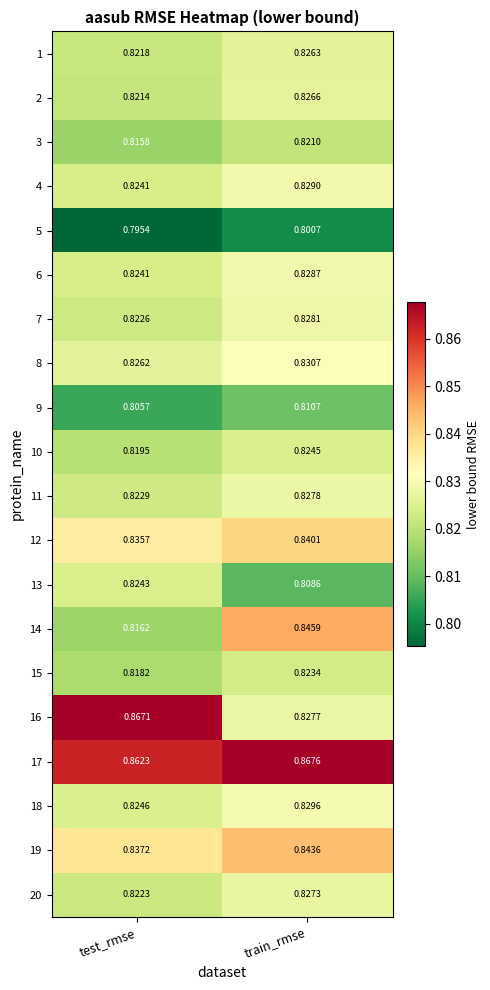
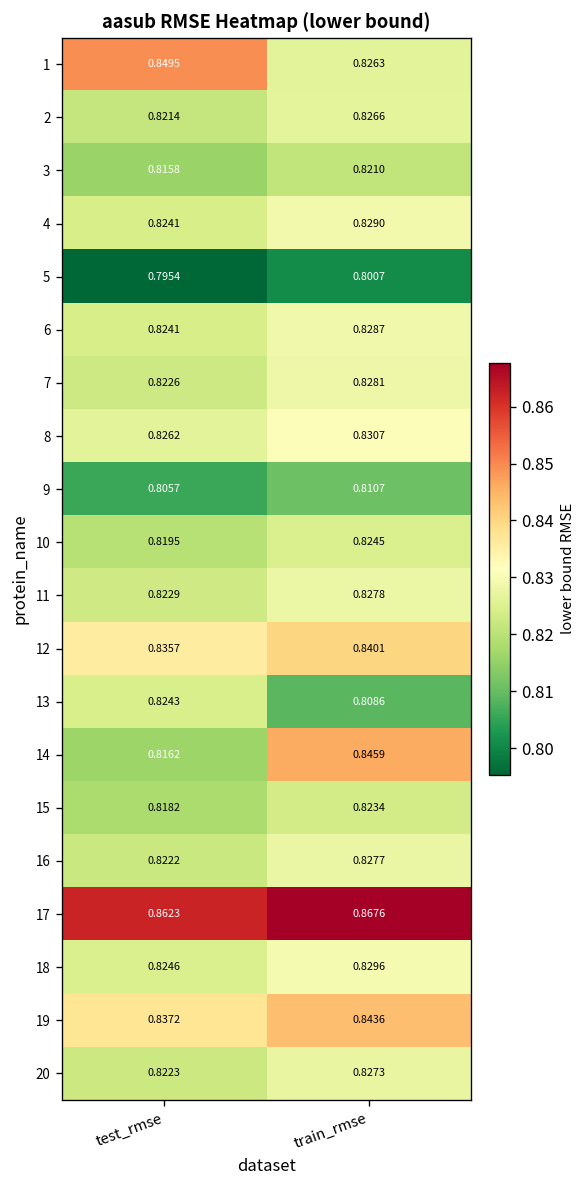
  {
    "1": {
-     "test_rmse": 0.8218,
+     "test_rmse": 0.8495,
      "train_rmse": 0.8263
    },
    "2": {
      "test_rmse": 0.8214,
      "train_rmse": 0.8266
    },
    "3": {
      "test_rmse": 0.8158,
      "train_rmse": 0.8210
    },
    "4": {
      "test_rmse": 0.8241,
      "train_rmse": 0.8290
    },
    "5": {
      "test_rmse": 0.7954,
      "train_rmse": 0.8007
    },
    "6": {
      "test_rmse": 0.8241,
      "train_rmse": 0.8287
    },
    "7": {
      "test_rmse": 0.8226,
      "train_rmse": 0.8281
    },
    "8": {
      "test_rmse": 0.8262,
      "train_rmse": 0.8307
    },
    "9": {
      "test_rmse": 0.8057,
      "train_rmse": 0.8107
    },
    "10": {
      "test_rmse": 0.8195,
      "train_rmse": 0.8245
    },
    "11": {
      "test_rmse": 0.8229,
      "train_rmse": 0.8278
    },
    "12": {
      "test_rmse": 0.8357,
      "train_rmse": 0.8401
    },
    "13": {
      "test_rmse": 0.8243,
      "train_rmse": 0.8086
    },
    "14": {
      "test_rmse": 0.8162,
      "train_rmse": 0.8459
    },
    "15": {
      "test_rmse": 0.8182,
      "train_rmse": 0.8234
    },
    "16": {
-     "test_rmse": 0.8671,
+     "test_rmse": 0.8222,
      "train_rmse": 0.8277
    },
    "17": {
      "test_rmse": 0.8623,
      "train_rmse": 0.8676
    },
    "18": {
      "test_rmse": 0.8246,
      "train_rmse": 0.8296
    },
    "19": {
      "test_rmse": 0.8372,
      "train_rmse": 0.8436
    },
    "20": {
      "test_rmse": 0.8223,
      "train_rmse": 0.8273
    }
  }
